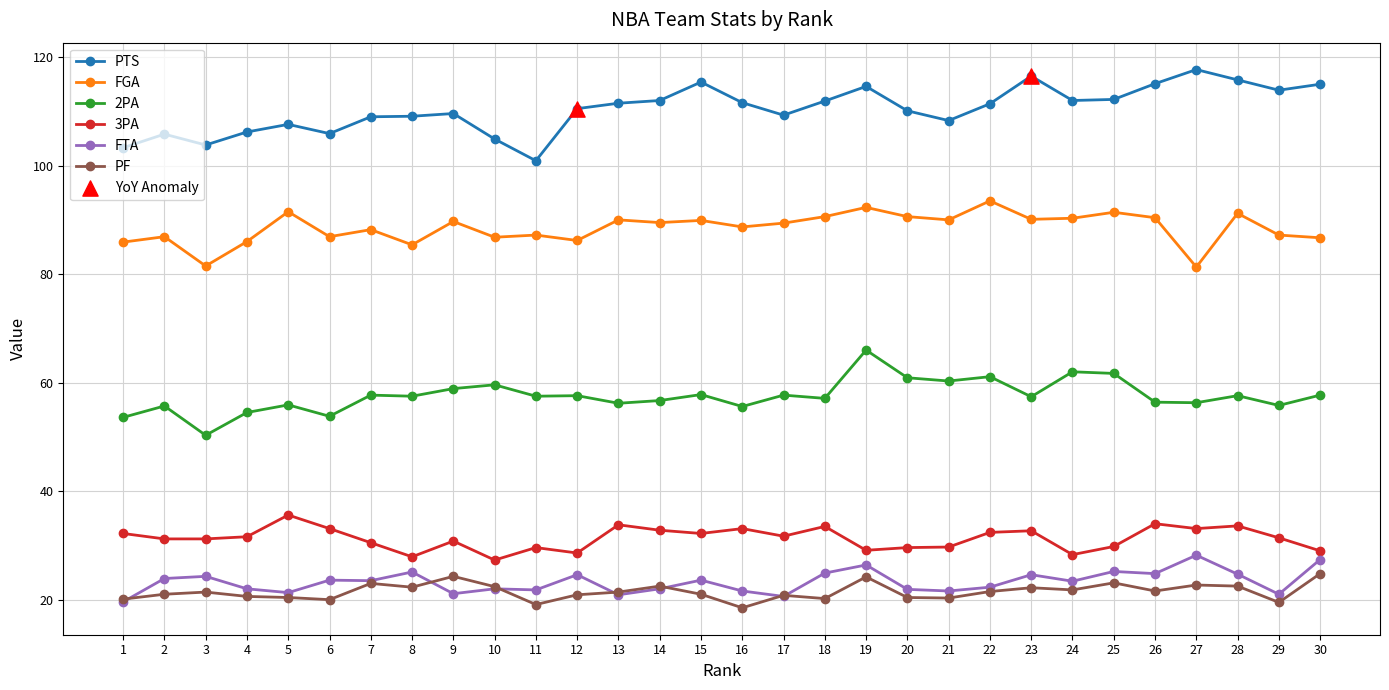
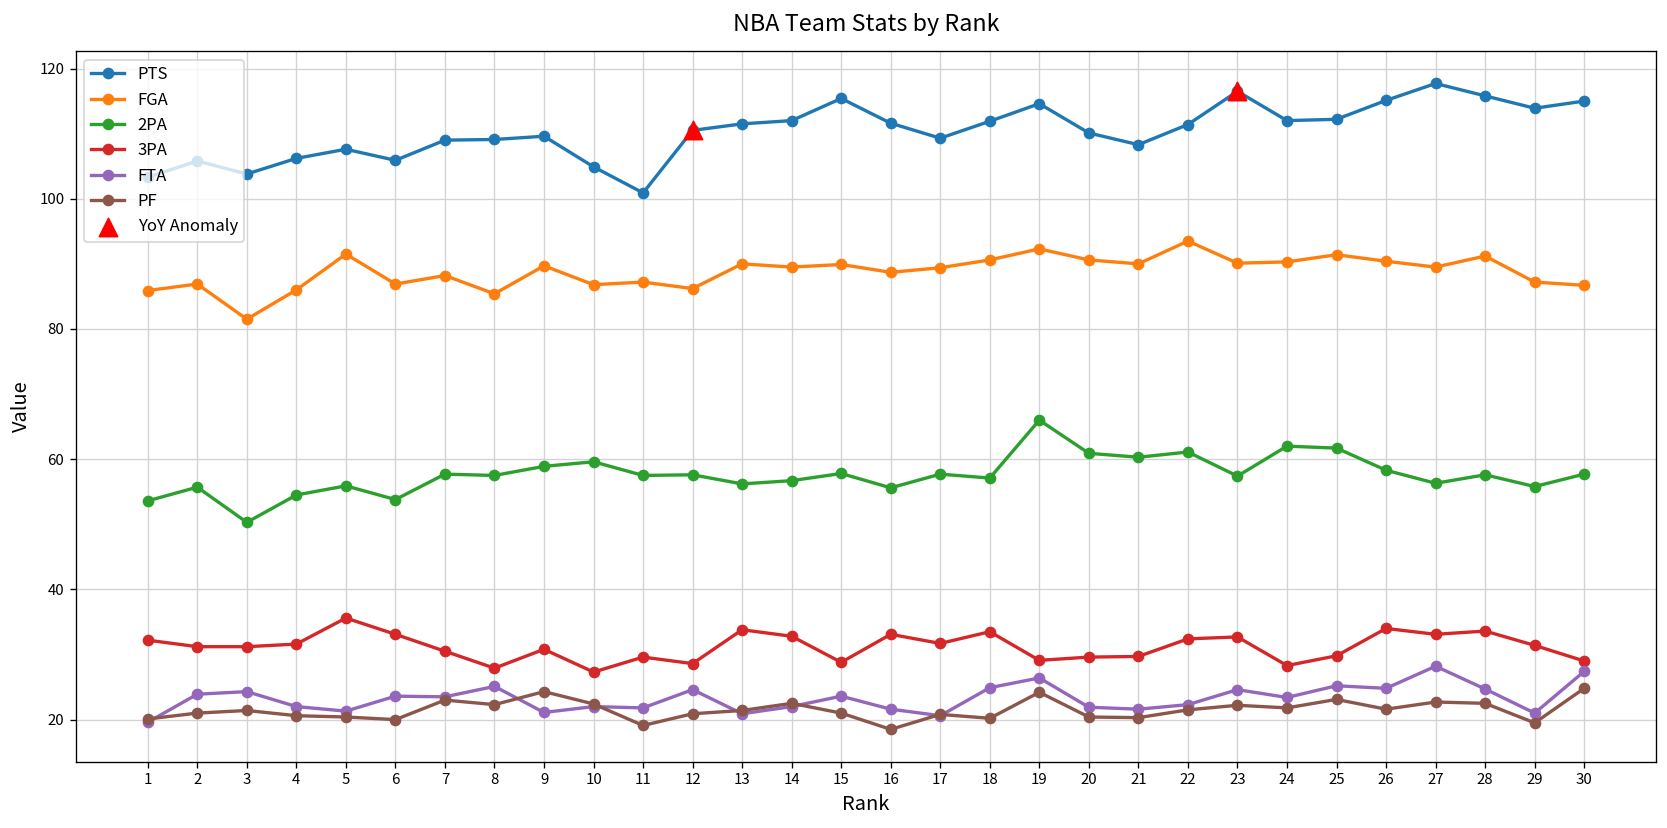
  {
    "PTS": {
      "3": 104,
      "4": 106,
      "5": 108,
      "6": 106,
      "7": 109,
      "8": 109,
      "9": 110,
      "10": 105,
      "11": 101,
      "13": 112,
      "14": 112,
      "15": 115,
      "16": 112,
      "17": 109,
      "18": 112,
      "19": 115,
      "20": 110,
      "21": 108,
      "22": 111,
      "24": 112,
      "25": 112,
      "26": 115,
      "27": 118,
      "28": 116,
      "29": 114,
      "30": 115
    },
    "FGA": {
      "1": 86,
      "2": 87,
      "3": 82,
      "4": 86,
      "5": 92,
      "6": 87,
      "7": 88,
      "8": 85,
      "9": 90,
      "10": 87,
      "11": 87,
      "12": 86,
      "13": 90,
      "14": 90,
      "15": 90,
      "16": 89,
      "17": 89,
      "18": 91,
      "19": 92,
      "20": 91,
      "21": 90,
      "22": 94,
      "23": 90,
      "24": 90,
      "25": 91,
      "26": 90,
-     "27": 81,
+     "27": 90,
      "28": 91,
      "29": 87,
      "30": 87
    },
    "2PA": {
      "1": 54,
      "2": 56,
      "3": 50,
      "4": 55,
      "5": 56,
      "6": 54,
      "7": 58,
      "8": 58,
      "9": 59,
      "10": 60,
      "11": 58,
      "12": 58,
      "13": 56,
      "14": 57,
      "15": 58,
      "16": 56,
      "17": 58,
      "18": 57,
      "19": 66,
      "20": 61,
      "21": 60,
      "22": 61,
      "23": 57,
      "24": 62,
      "25": 62,
-     "26": 56,
+     "26": 58,
      "27": 56,
      "28": 58,
      "29": 56,
      "30": 58
    },
    "3PA": {
      "1": 32,
      "2": 31,
      "3": 31,
      "4": 32,
      "5": 36,
      "6": 33,
      "7": 31,
      "8": 28,
      "9": 31,
      "10": 27,
      "11": 30,
      "12": 29,
      "13": 34,
      "14": 33,
-     "15": 32,
+     "15": 29,
      "16": 33,
      "17": 32,
      "18": 34,
      "19": 29,
      "20": 30,
      "21": 30,
      "22": 32,
      "23": 33,
      "24": 28,
      "25": 30,
      "26": 34,
      "27": 33,
      "28": 34,
      "29": 31,
      "30": 29
    },
    "FTA": {
      "1": 20,
      "2": 24,
      "3": 24,
      "4": 22,
      "5": 21,
      "6": 24,
      "7": 24,
      "8": 25,
      "9": 21,
      "11": 22,
      "12": 25,
      "13": 21,
      "14": 22,
      "15": 24,
      "16": 22,
      "18": 25,
      "19": 26,
      "20": 22,
      "21": 22,
      "22": 22,
      "23": 25,
      "24": 23,
      "25": 25,
      "26": 25,
      "27": 28,
      "28": 25,
      "29": 21,
      "30": 27
    },
    "PF": {
      "1": 20,
      "2": 21,
      "3": 21,
      "4": 21,
      "5": 20,
      "6": 20,
      "7": 23,
      "8": 22,
      "9": 24,
      "11": 19,
      "12": 21,
      "13": 21,
      "14": 23,
      "15": 21,
      "16": 19,
      "18": 20,
      "19": 24,
      "20": 20,
      "21": 20,
      "22": 22,
      "23": 22,
      "24": 22,
      "25": 23,
      "26": 22,
      "27": 23,
      "28": 23,
      "29": 20,
      "30": 25
    }
  }
